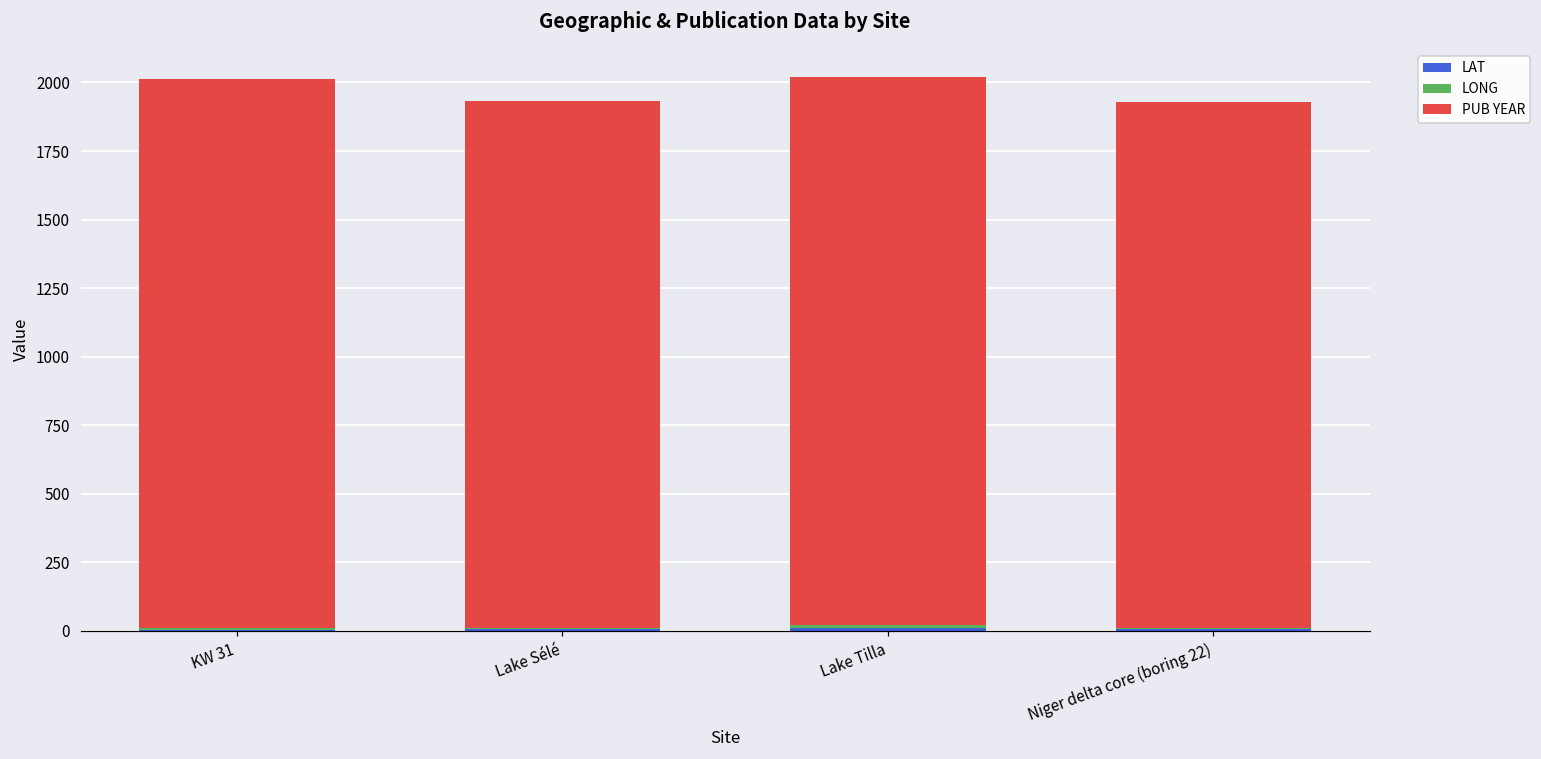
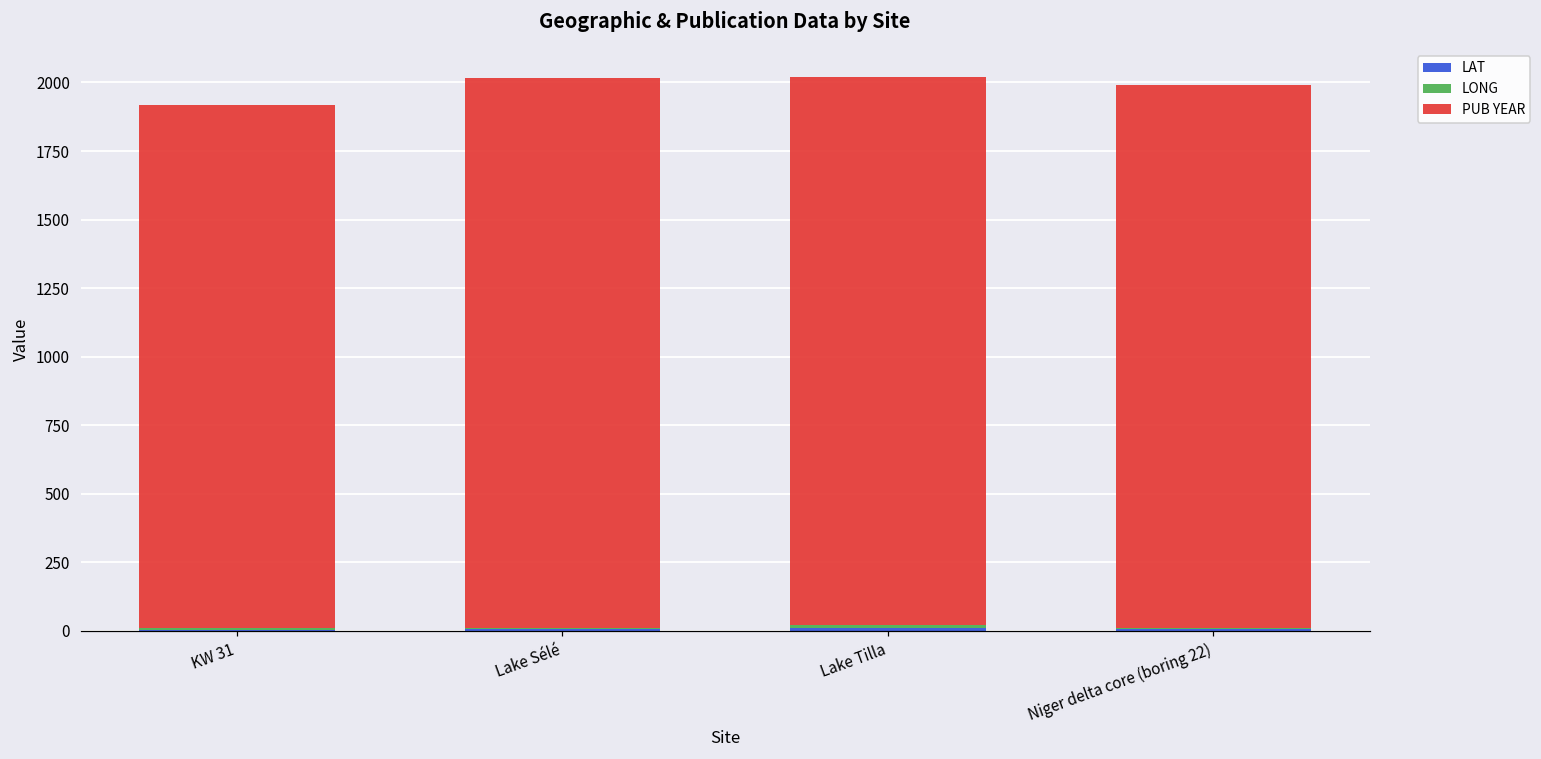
  {
    "LAT": {
      "Lake Tilla": 10
    },
    "LONG": {
      "Lake Tilla": 10
    },
    "PUB YEAR": {
-     "KW 31": 2010,
-     "Lake Sélé": 1920,
+     "KW 31": 1910,
+     "Lake Sélé": 2010,
      "Lake Tilla": 2000,
-     "Niger delta core (boring 22)": 1920
+     "Niger delta core (boring 22)": 1980
    }
  }
